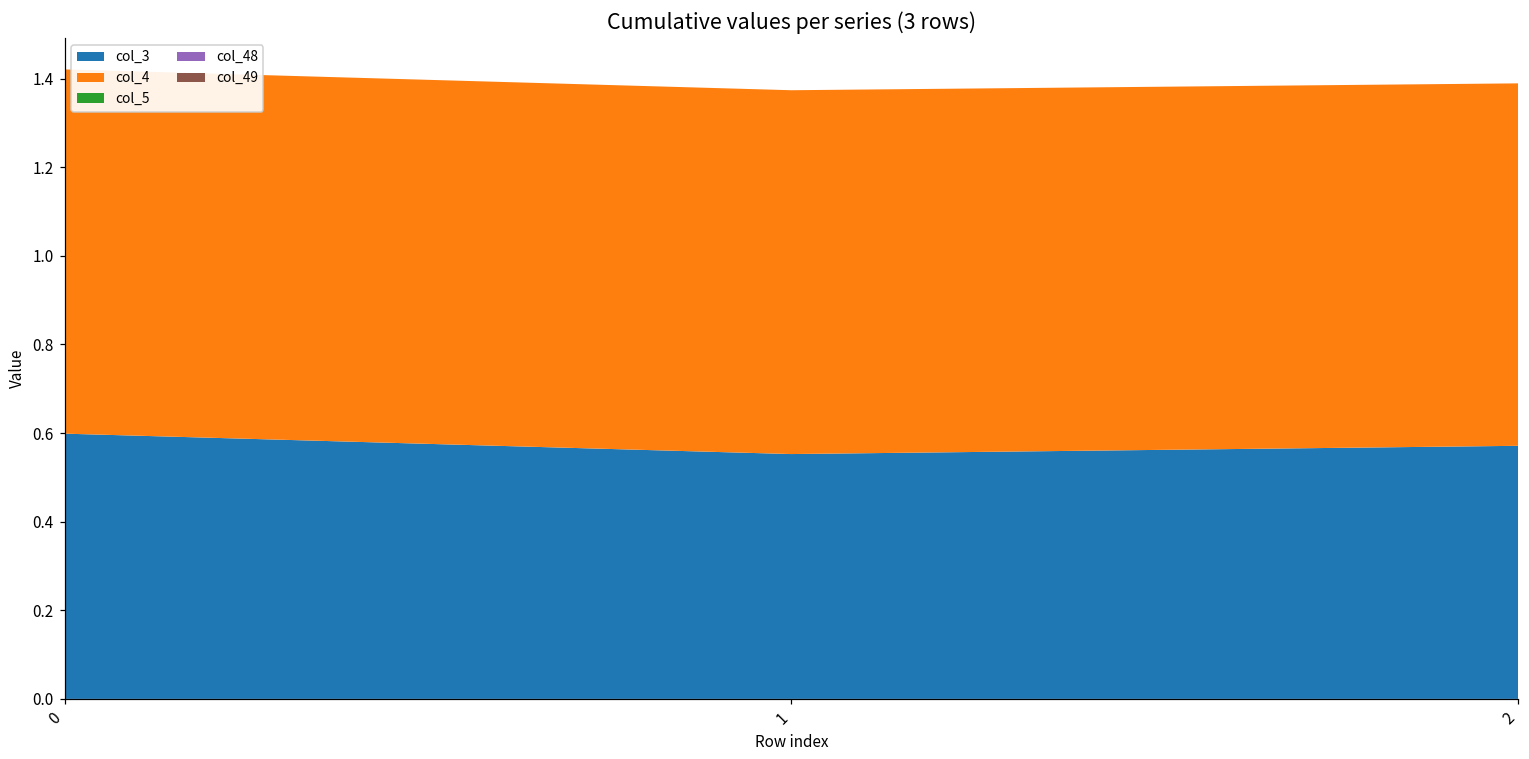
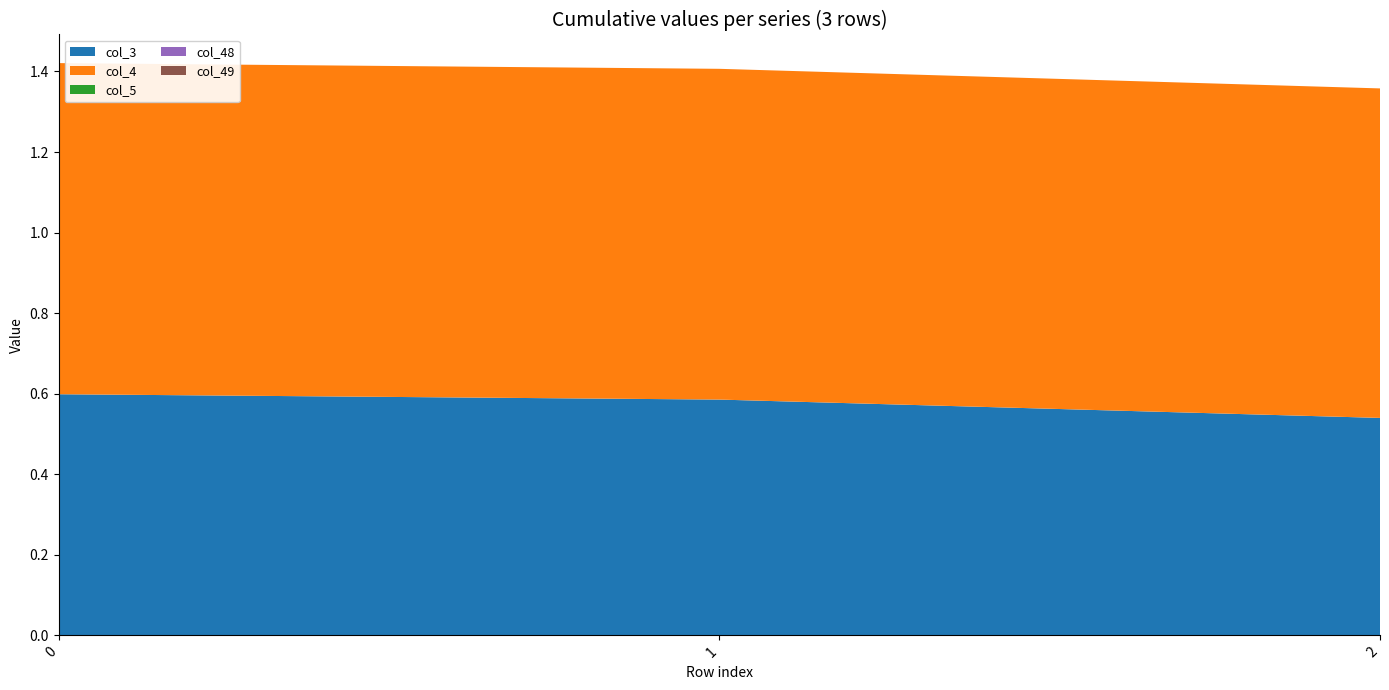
  {
    "col_3": {
-     "1": 0.55,
-     "2": 0.57
+     "1": 0.59,
+     "2": 0.54
    }
  }
